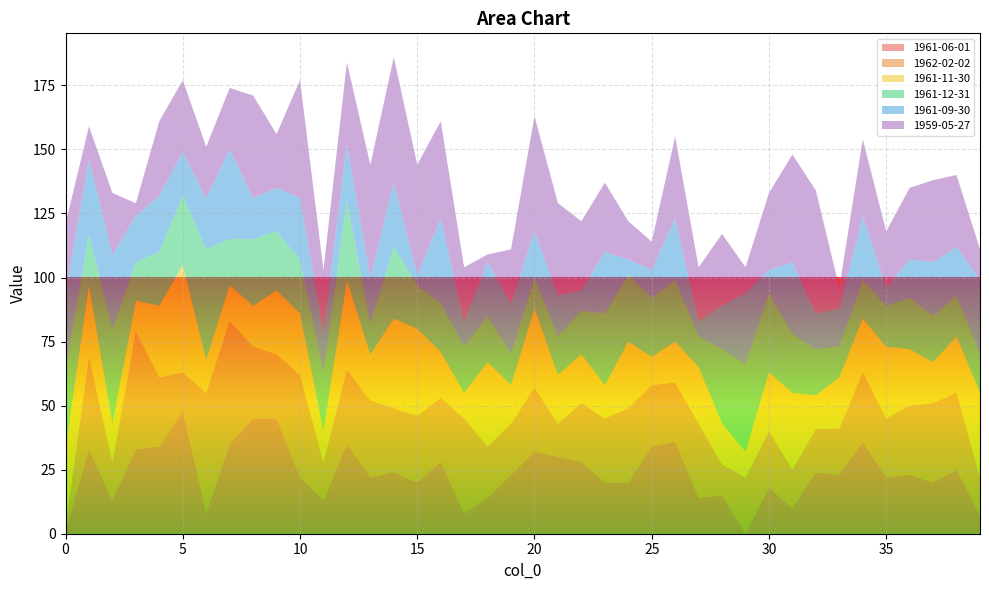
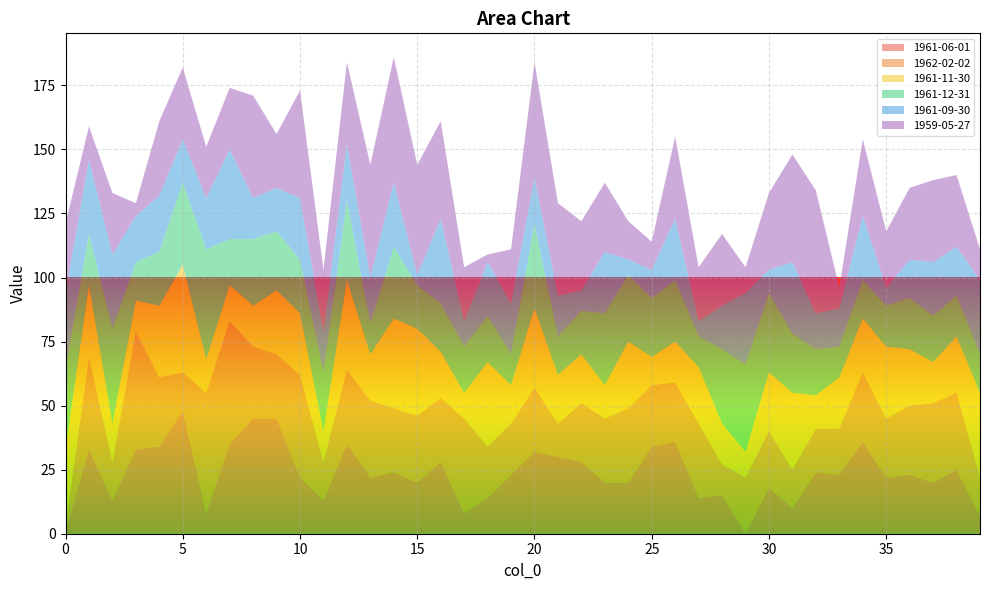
  {
    "1961-12-31": {
      "0": 31,
-     "5": 27,
+     "5": 32,
      "10": 21,
      "15": 17,
-     "20": 12,
+     "20": 33,
      "25": 23,
      "30": 31,
      "35": 16
    },
    "1961-09-30": {
      "0": 30,
      "5": 17,
      "10": 24,
      "15": 4,
      "20": 18,
      "25": 11,
      "30": 9,
      "35": 7
    },
    "1959-05-27": {
      "0": 27,
      "5": 28,
-     "10": 46,
+     "10": 42,
      "15": 43,
      "20": 45,
      "25": 11,
      "30": 30,
      "35": 22
    }
  }
